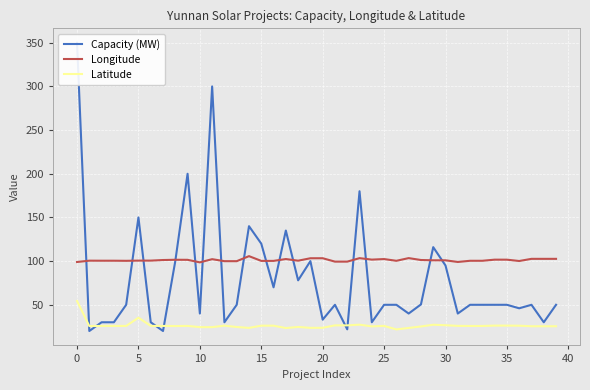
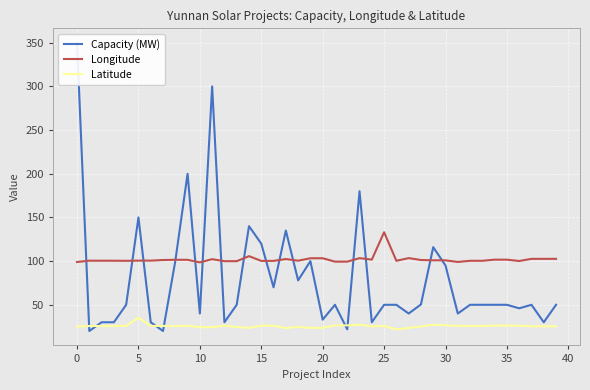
  {
    "Capacity (MW)": {
      "5": 150,
      "10": 40,
      "15": 120,
      "20": 30,
      "25": 50,
      "30": 100,
      "35": 50
    },
    "Longitude": {
      "0": 100,
      "5": 100,
      "10": 100,
      "15": 100,
      "20": 100,
-     "25": 100,
+     "25": 130,
      "30": 100,
      "35": 100
    },
    "Latitude": {
-     "0": 50,
+     "0": 30,
      "5": 40,
      "10": 20,
      "15": 30,
      "20": 20,
      "25": 30,
      "30": 30,
      "35": 30
    }
  }
